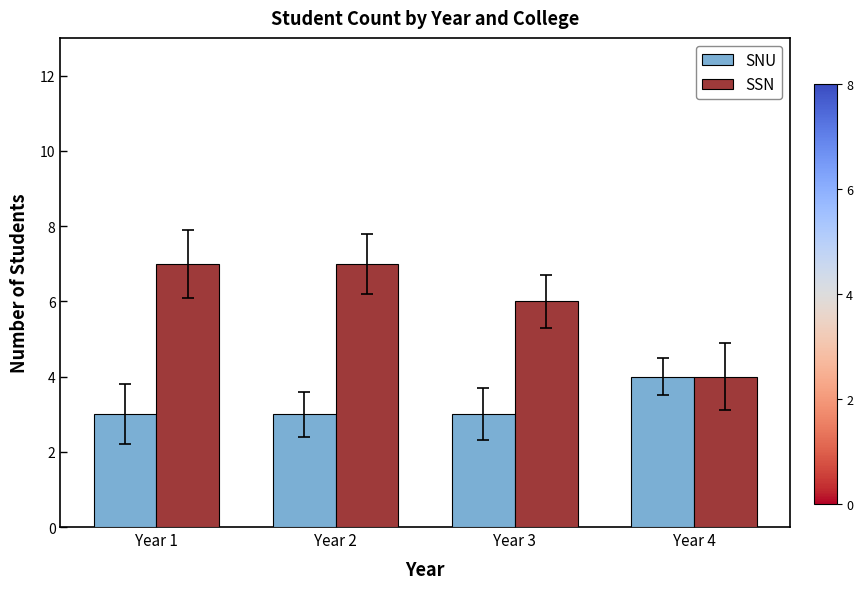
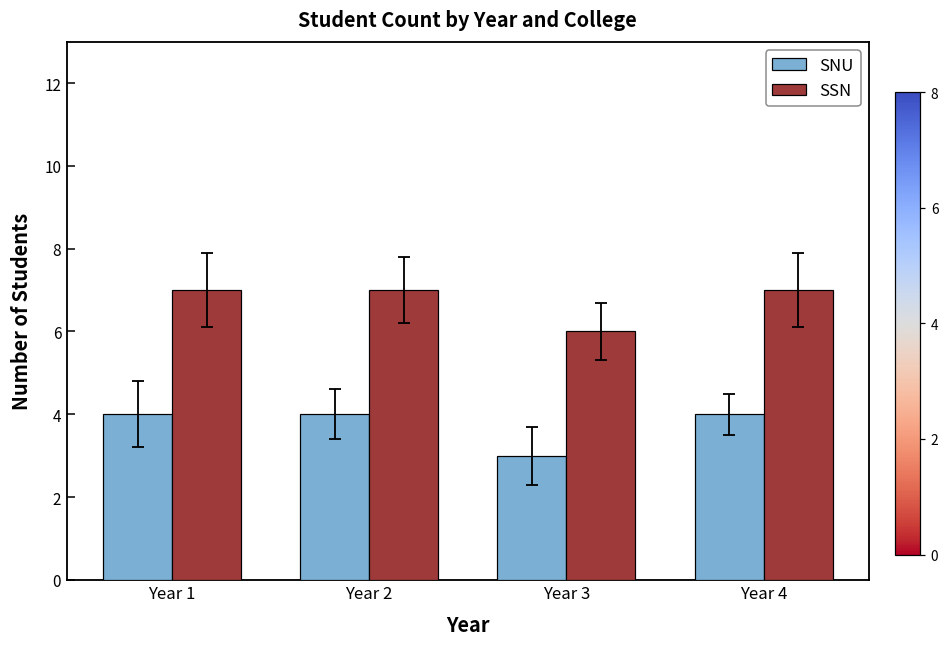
  {
    "SNU": {
-     "Year 1": 3,
-     "Year 2": 3,
+     "Year 1": 4,
+     "Year 2": 4,
      "Year 3": 3,
      "Year 4": 4
    },
    "SSN": {
      "Year 1": 7,
      "Year 2": 7,
      "Year 3": 6,
-     "Year 4": 4
+     "Year 4": 7
    }
  }
